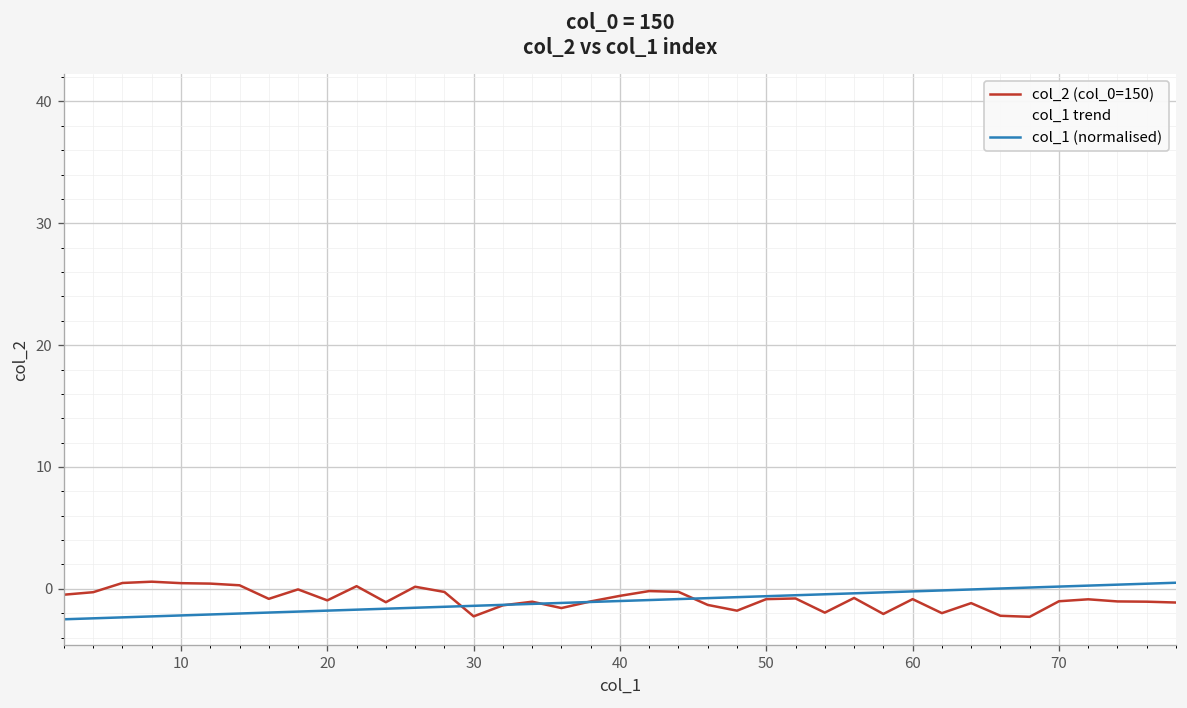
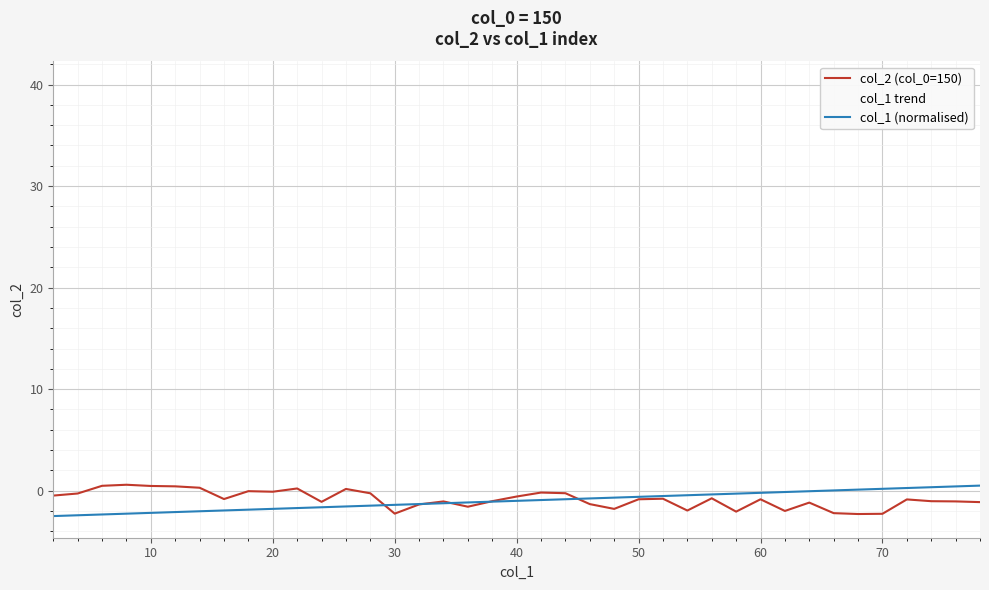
  {
    "col_2 (col_0=150)": {
      "10": 0.5,
-     "20": -0.9,
+     "20": -0.1,
      "30": -2.3,
      "40": -0.6,
      "60": -0.8,
-     "70": -1.0
+     "70": -2.3
    }
  }
